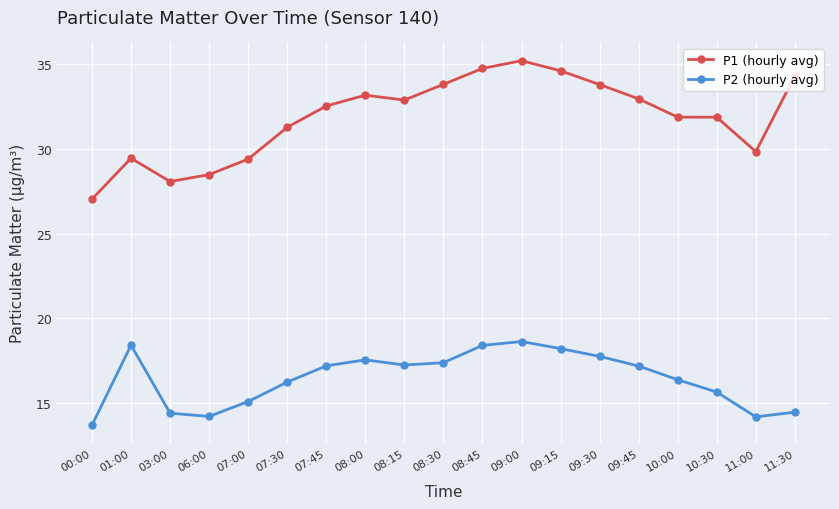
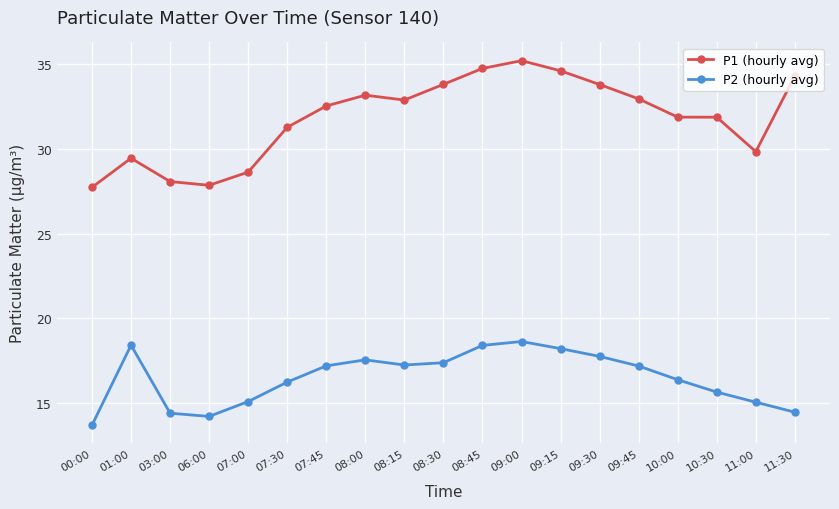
  {
    "P1 (hourly avg)": {
-     "00:00": 27.0,
+     "00:00": 27.7,
      "01:00": 29.5,
      "03:00": 28.1,
-     "06:00": 28.5,
-     "07:00": 29.4,
+     "06:00": 27.9,
+     "07:00": 28.6,
      "07:30": 31.3,
      "07:45": 32.5,
      "08:00": 33.2,
      "08:15": 32.9,
      "08:30": 33.8,
      "08:45": 34.8,
      "09:00": 35.2,
      "09:15": 34.6,
      "09:30": 33.8,
      "09:45": 33.0,
      "10:00": 31.9,
      "10:30": 31.9,
      "11:00": 29.8
    },
    "P2 (hourly avg)": {
      "00:00": 13.7,
      "01:00": 18.4,
      "03:00": 14.4,
      "06:00": 14.2,
      "07:00": 15.1,
      "07:30": 16.2,
      "07:45": 17.2,
      "08:00": 17.5,
      "08:15": 17.2,
      "08:30": 17.4,
      "08:45": 18.4,
      "09:00": 18.6,
      "09:15": 18.2,
      "09:30": 17.7,
      "09:45": 17.2,
      "10:00": 16.4,
      "10:30": 15.6,
-     "11:00": 14.2,
+     "11:00": 15.0,
      "11:30": 14.4
    }
  }
